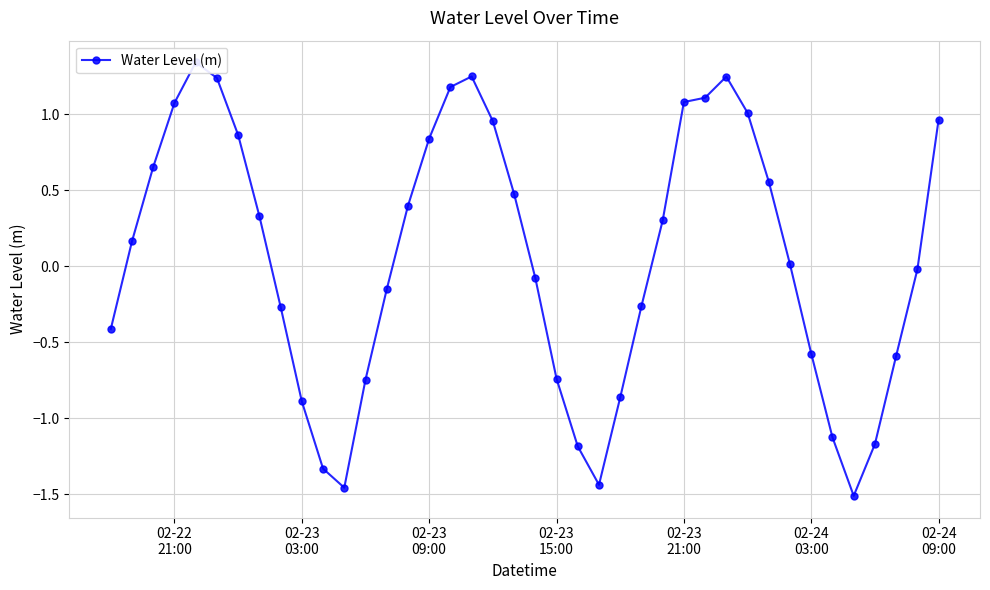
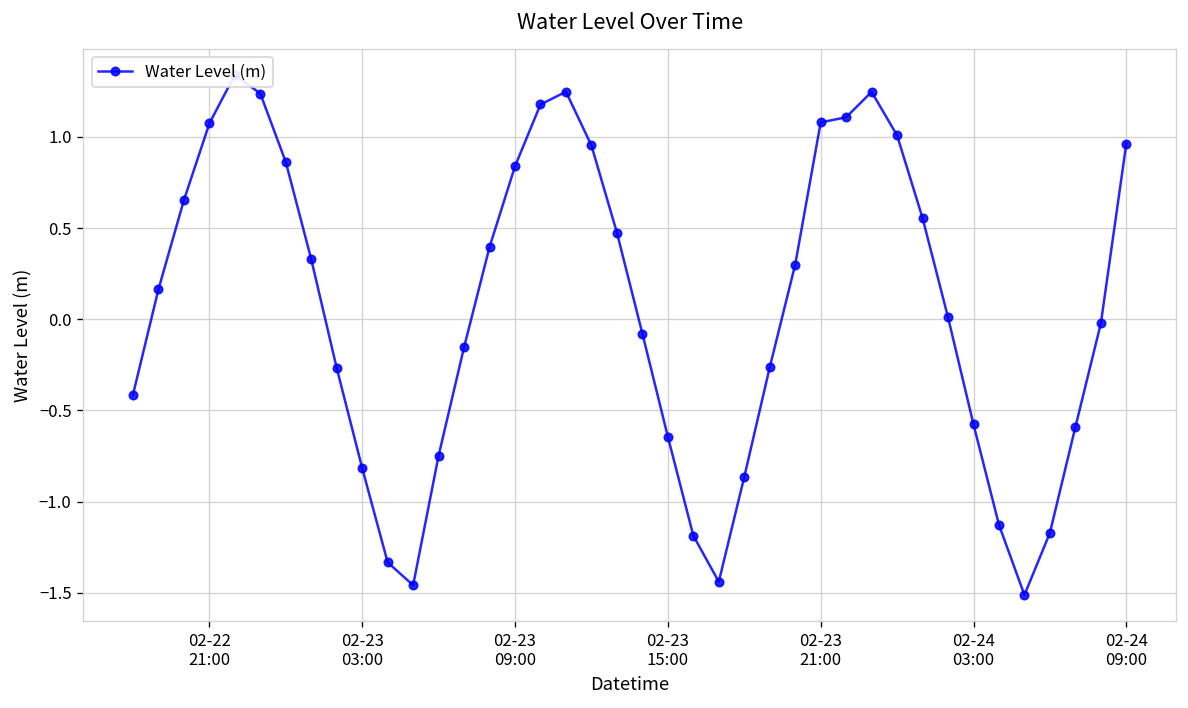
  {
    "02-22 21:00": 1.07,
-   "02-23 03:00": -0.89,
+   "02-23 03:00": -0.82,
    "02-23 09:00": 0.84,
-   "02-23 15:00": -0.74,
+   "02-23 15:00": -0.64,
    "02-23 21:00": 1.08,
    "02-24 03:00": -0.58,
    "02-24 09:00": 0.96
  }
